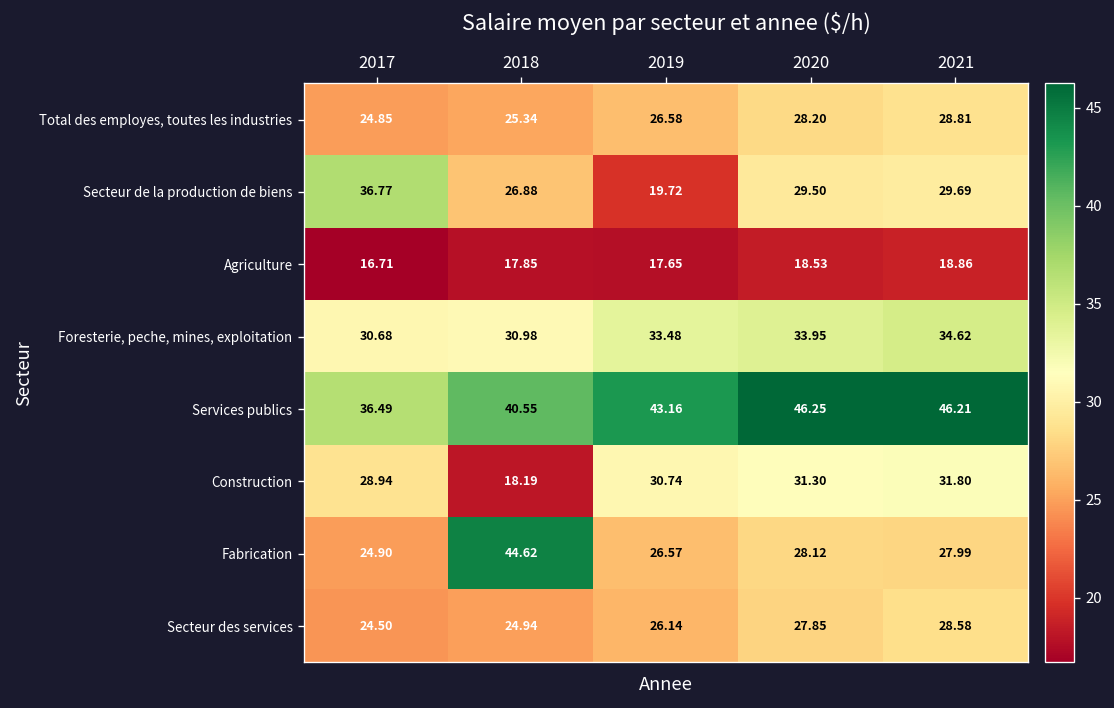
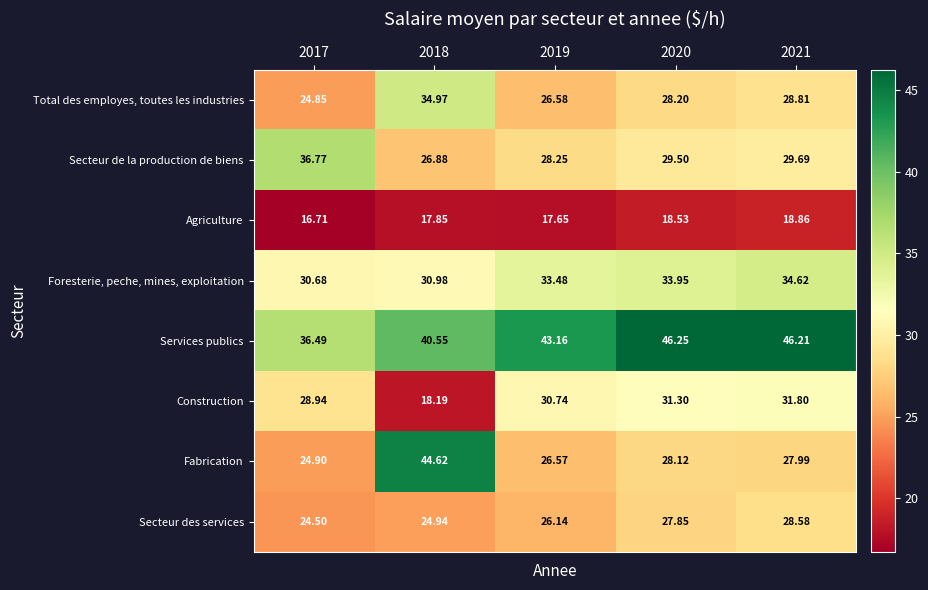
  {
    "Total des employes, toutes les industries": {
      "2017": 24.85,
-     "2018": 25.34,
+     "2018": 34.97,
      "2019": 26.58,
      "2020": 28.20,
      "2021": 28.81
    },
    "Secteur de la production de biens": {
      "2017": 36.77,
      "2018": 26.88,
-     "2019": 19.72,
+     "2019": 28.25,
      "2020": 29.50,
      "2021": 29.69
    },
    "Agriculture": {
      "2017": 16.71,
      "2018": 17.85,
      "2019": 17.65,
      "2020": 18.53,
      "2021": 18.86
    },
    "Foresterie, peche, mines, exploitation": {
      "2017": 30.68,
      "2018": 30.98,
      "2019": 33.48,
      "2020": 33.95,
      "2021": 34.62
    },
    "Services publics": {
      "2017": 36.49,
      "2018": 40.55,
      "2019": 43.16,
      "2020": 46.25,
      "2021": 46.21
    },
    "Construction": {
      "2017": 28.94,
      "2018": 18.19,
      "2019": 30.74,
      "2020": 31.30,
      "2021": 31.80
    },
    "Fabrication": {
      "2017": 24.90,
      "2018": 44.62,
      "2019": 26.57,
      "2020": 28.12,
      "2021": 27.99
    },
    "Secteur des services": {
      "2017": 24.50,
      "2018": 24.94,
      "2019": 26.14,
      "2020": 27.85,
      "2021": 28.58
    }
  }
